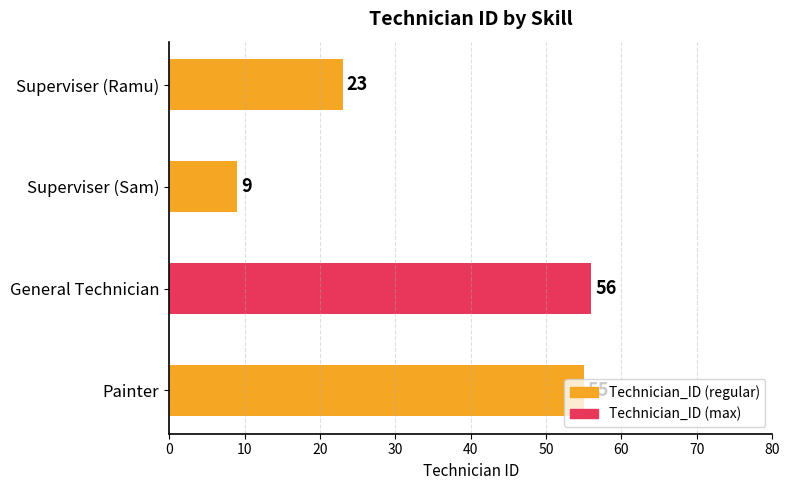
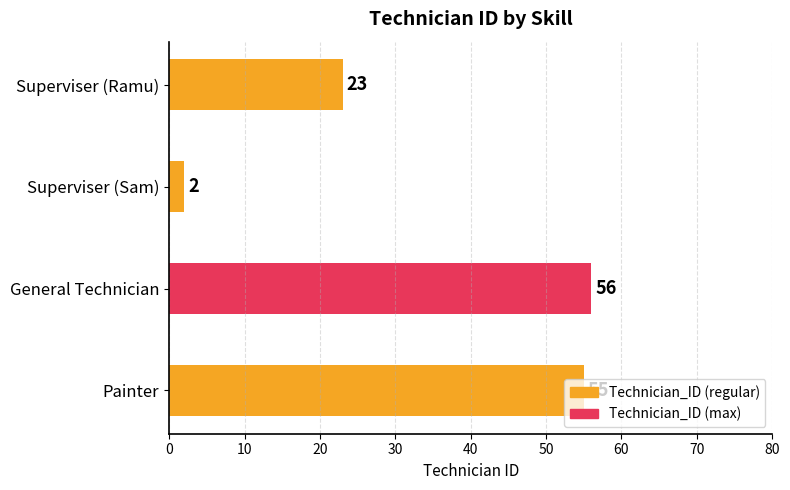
  {
    "Superviser (Ramu)": 23,
-   "Superviser (Sam)": 9,
+   "Superviser (Sam)": 2,
    "General Technician": 56
  }
